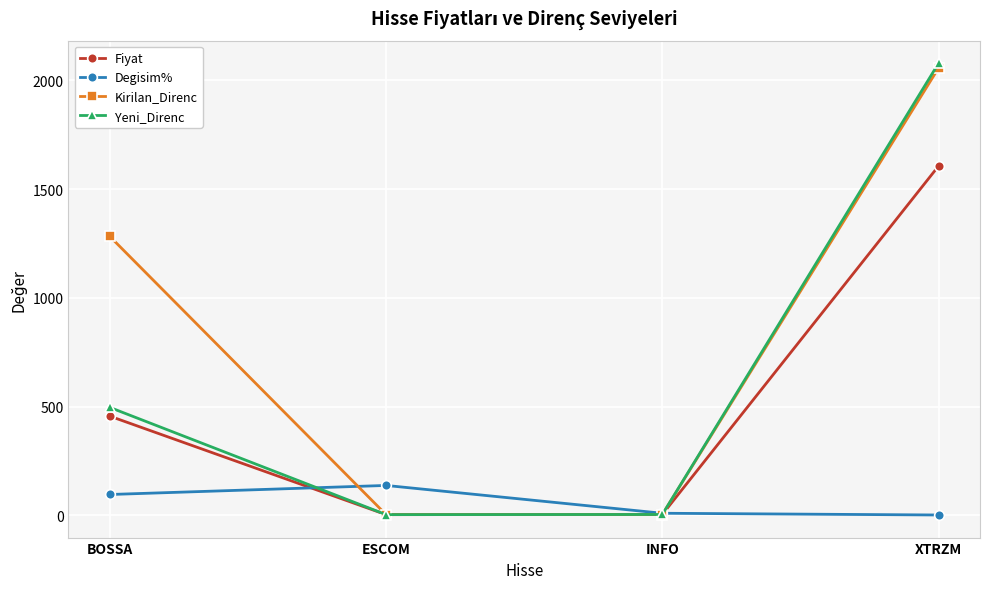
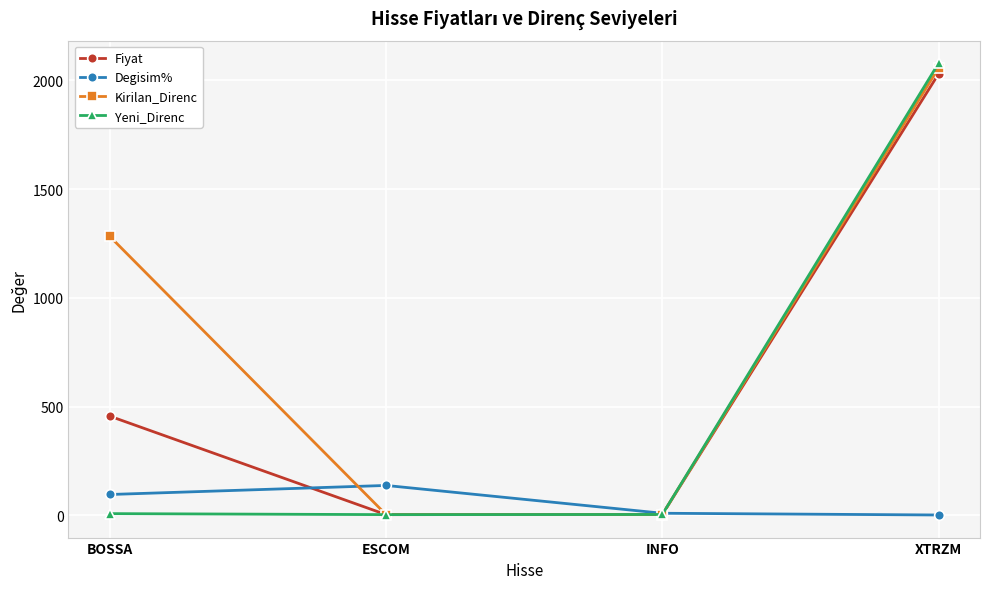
  {
    "Fiyat": {
      "BOSSA": 460,
-     "XTRZM": 1610
+     "XTRZM": 2030
    },
    "Degisim%": {
      "BOSSA": 100,
      "ESCOM": 140,
      "XTRZM": 0
    },
    "Kirilan_Direnc": {
      "BOSSA": 1280,
      "XTRZM": 2060
    },
    "Yeni_Direnc": {
-     "BOSSA": 500,
+     "BOSSA": 10,
      "XTRZM": 2080
    }
  }
